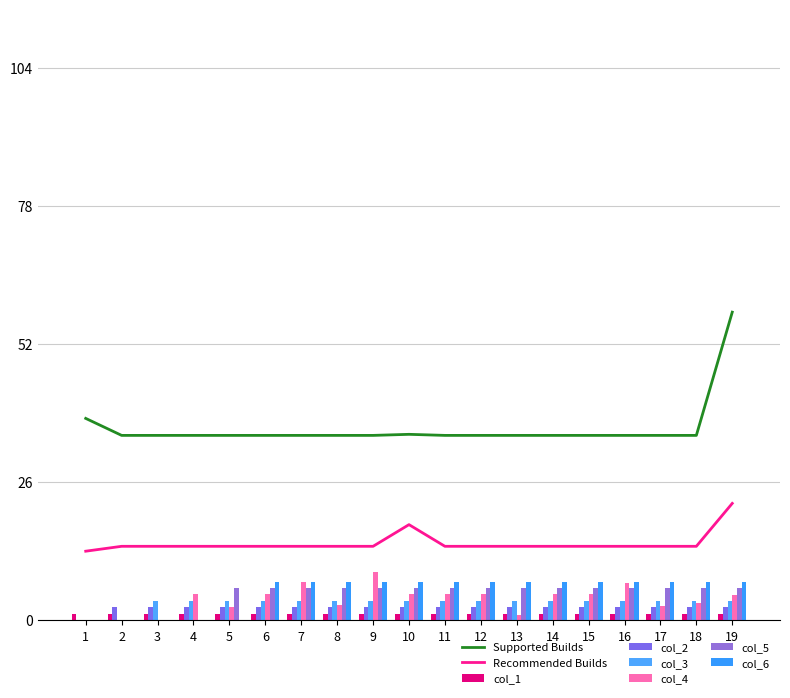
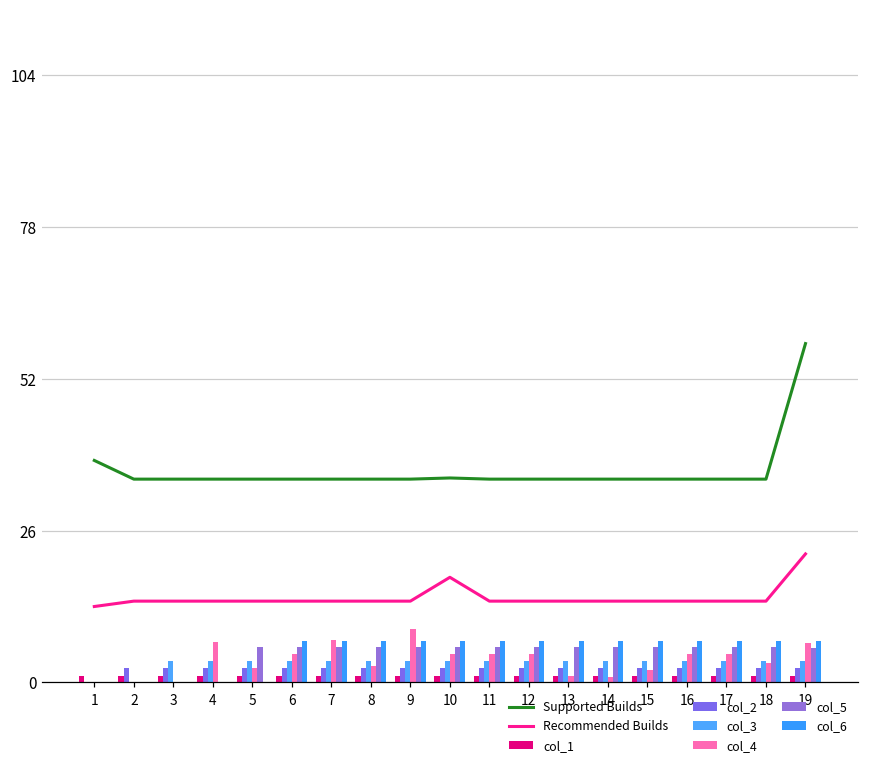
  {
    "Supported Builds": {
      "1": 38,
      "2": 35,
      "3": 35,
      "4": 35,
      "5": 35,
      "6": 35,
      "7": 35,
      "8": 35,
      "9": 35,
      "10": 35,
      "11": 35,
      "12": 35,
      "13": 35,
      "14": 35,
      "15": 35,
      "16": 35,
      "17": 35,
      "18": 35,
      "19": 58
    },
    "col_4": {
      "1": 0,
      "2": 0,
      "3": 0,
-     "4": 5,
+     "4": 7,
      "5": 3,
      "6": 5,
      "7": 7,
      "8": 3,
      "9": 9,
      "10": 5,
      "11": 5,
      "12": 5,
      "13": 1,
-     "14": 5,
-     "15": 5,
-     "16": 7,
-     "17": 3,
+     "14": 1,
+     "15": 2,
+     "16": 5,
+     "17": 5,
      "18": 3,
-     "19": 5
+     "19": 7
    }
  }
